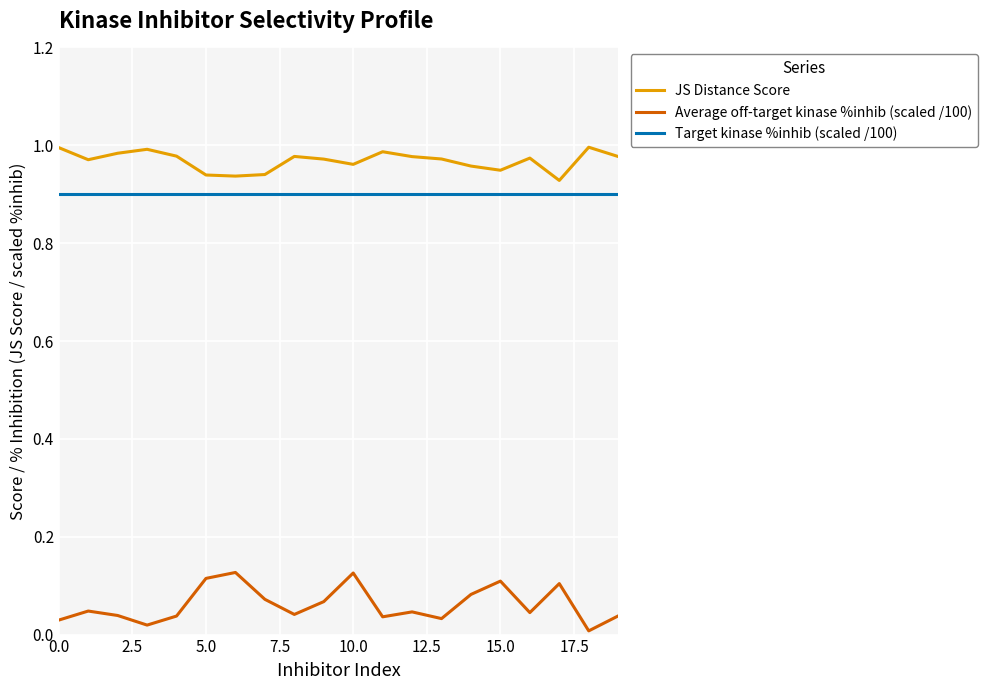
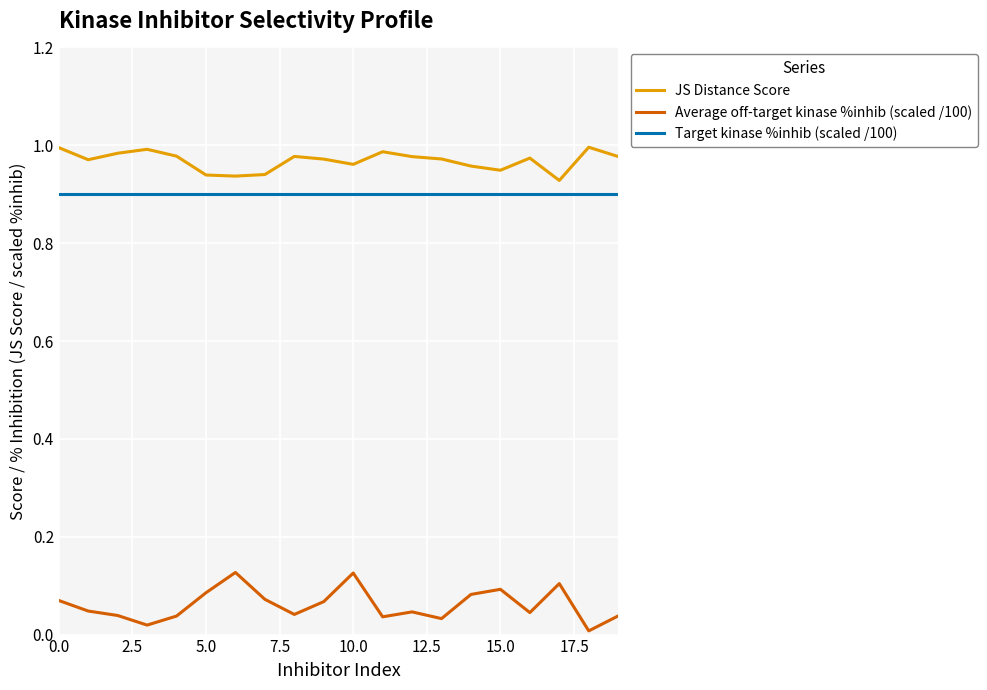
  {
    "JS Distance Score": {
      "0.0": 1.00,
      "5.0": 0.94,
      "10.0": 0.96,
      "15.0": 0.95
    },
    "Average off-target kinase %inhib (scaled /100)": {
-     "0.0": 0.03,
-     "5.0": 0.11,
+     "0.0": 0.07,
+     "5.0": 0.09,
      "10.0": 0.13,
-     "15.0": 0.11
+     "15.0": 0.09
    },
    "Target kinase %inhib (scaled /100)": {
      "0.0": 0.90,
      "5.0": 0.90,
      "10.0": 0.90,
      "15.0": 0.90
    }
  }
